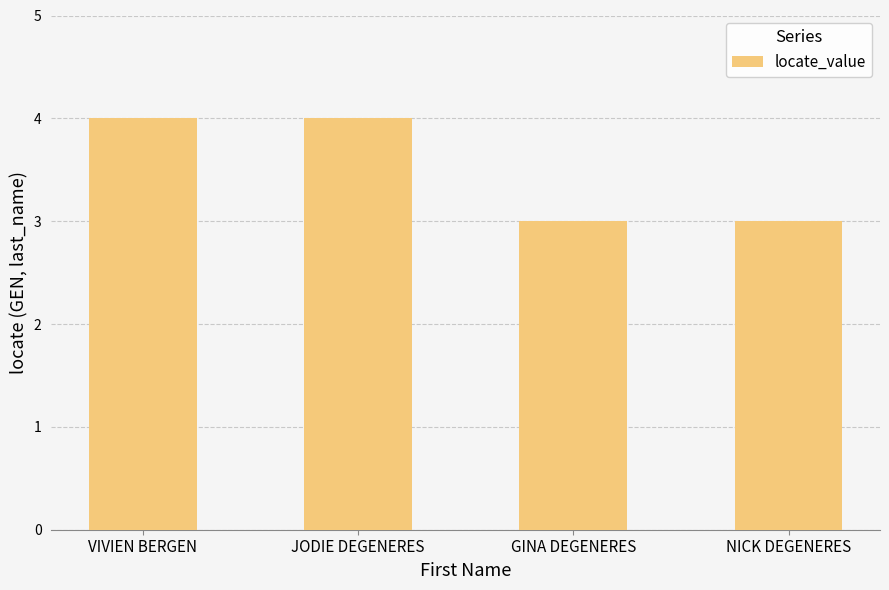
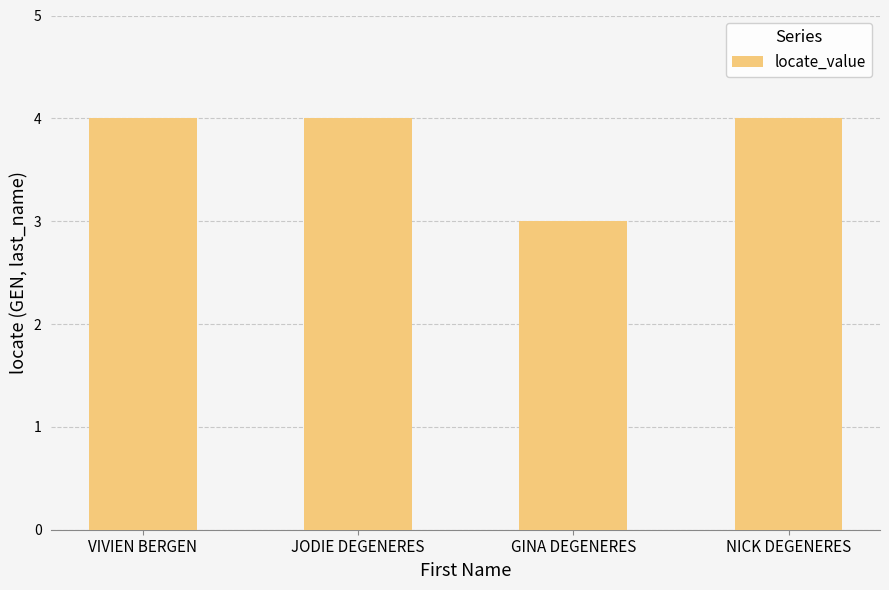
  {
    "VIVIEN BERGEN": 4,
    "JODIE DEGENERES": 4,
    "GINA DEGENERES": 3,
-   "NICK DEGENERES": 3
+   "NICK DEGENERES": 4
  }
